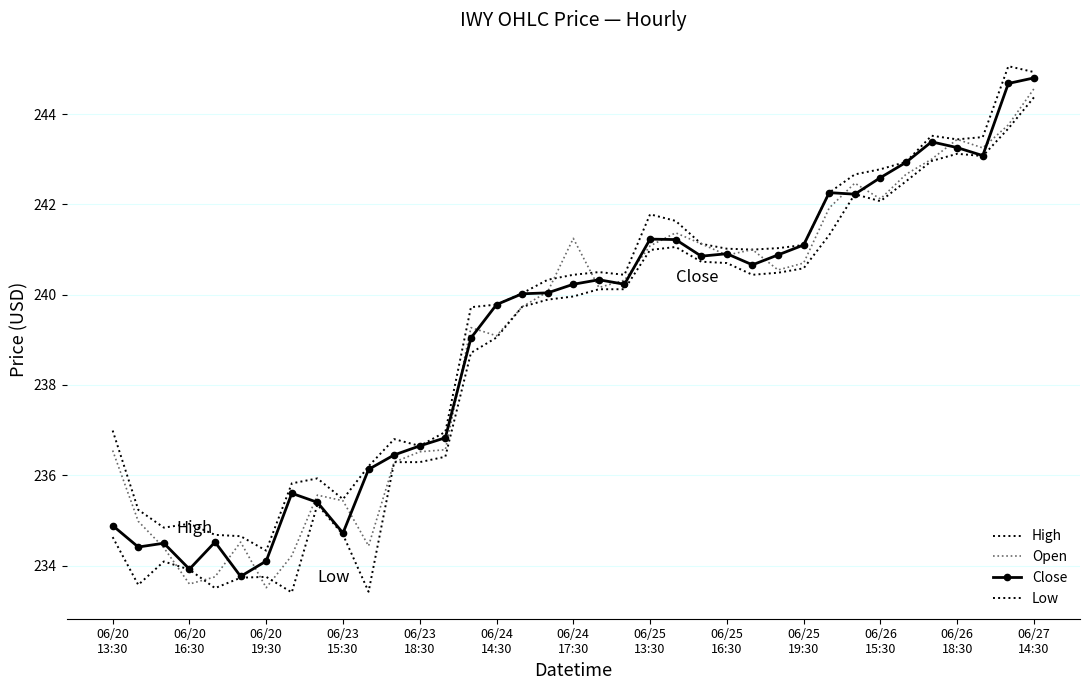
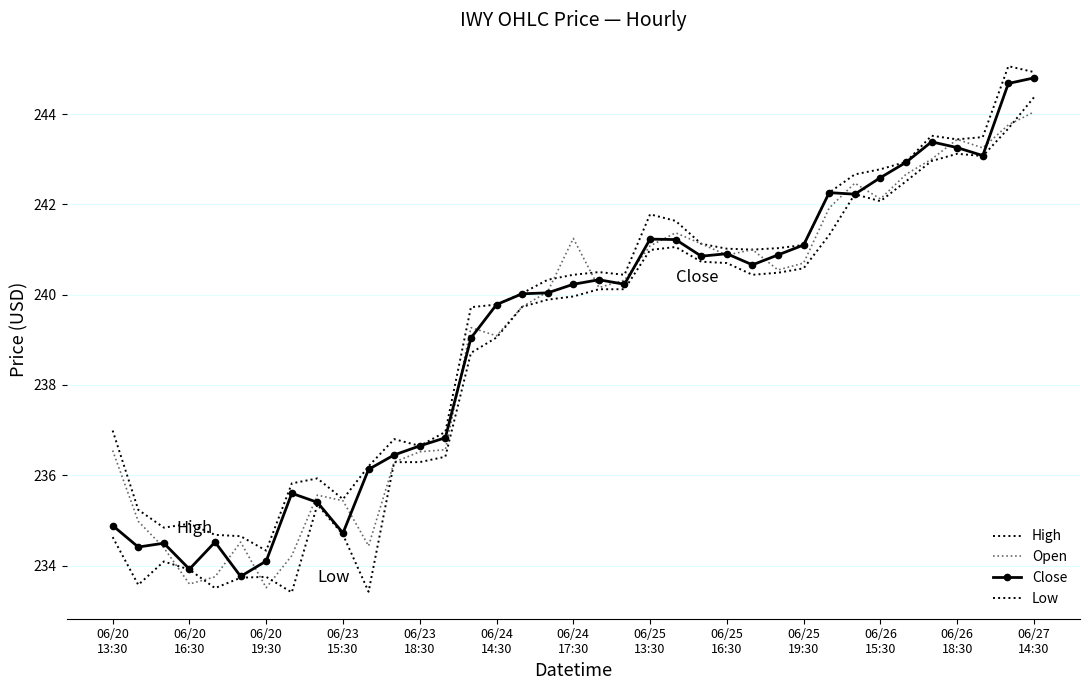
  {
    "Open": {
      "06/20 13:30": 236.5,
      "06/20 16:30": 233.6,
      "06/20 19:30": 233.5,
      "06/23 18:30": 236.5,
      "06/24 17:30": 241.2,
      "06/25 13:30": 241.1,
      "06/25 19:30": 240.7,
-     "06/27 14:30": 244.6
+     "06/27 14:30": 244.0
    }
  }
